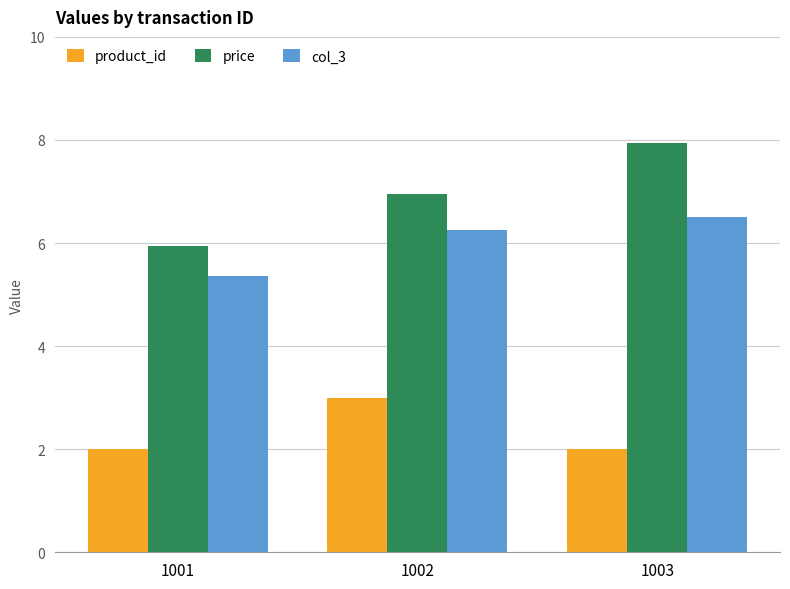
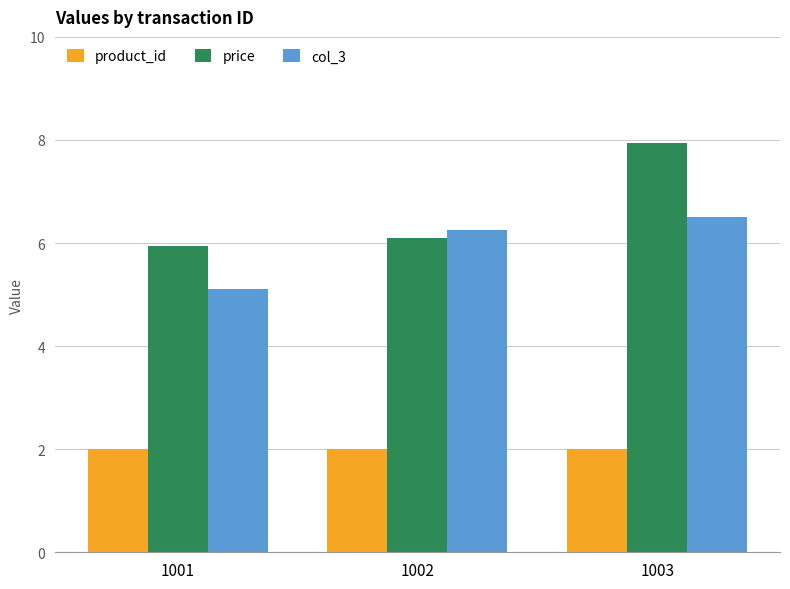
  {
    "product_id": {
      "1001": 2,
-     "1002": 3,
+     "1002": 2,
      "1003": 2
    },
    "price": {
      "1001": 6.0,
-     "1002": 7.0,
+     "1002": 6.1,
      "1003": 8.0
    },
    "col_3": {
-     "1001": 5.4,
+     "1001": 5.1,
      "1002": 6.3,
      "1003": 6.5
    }
  }
